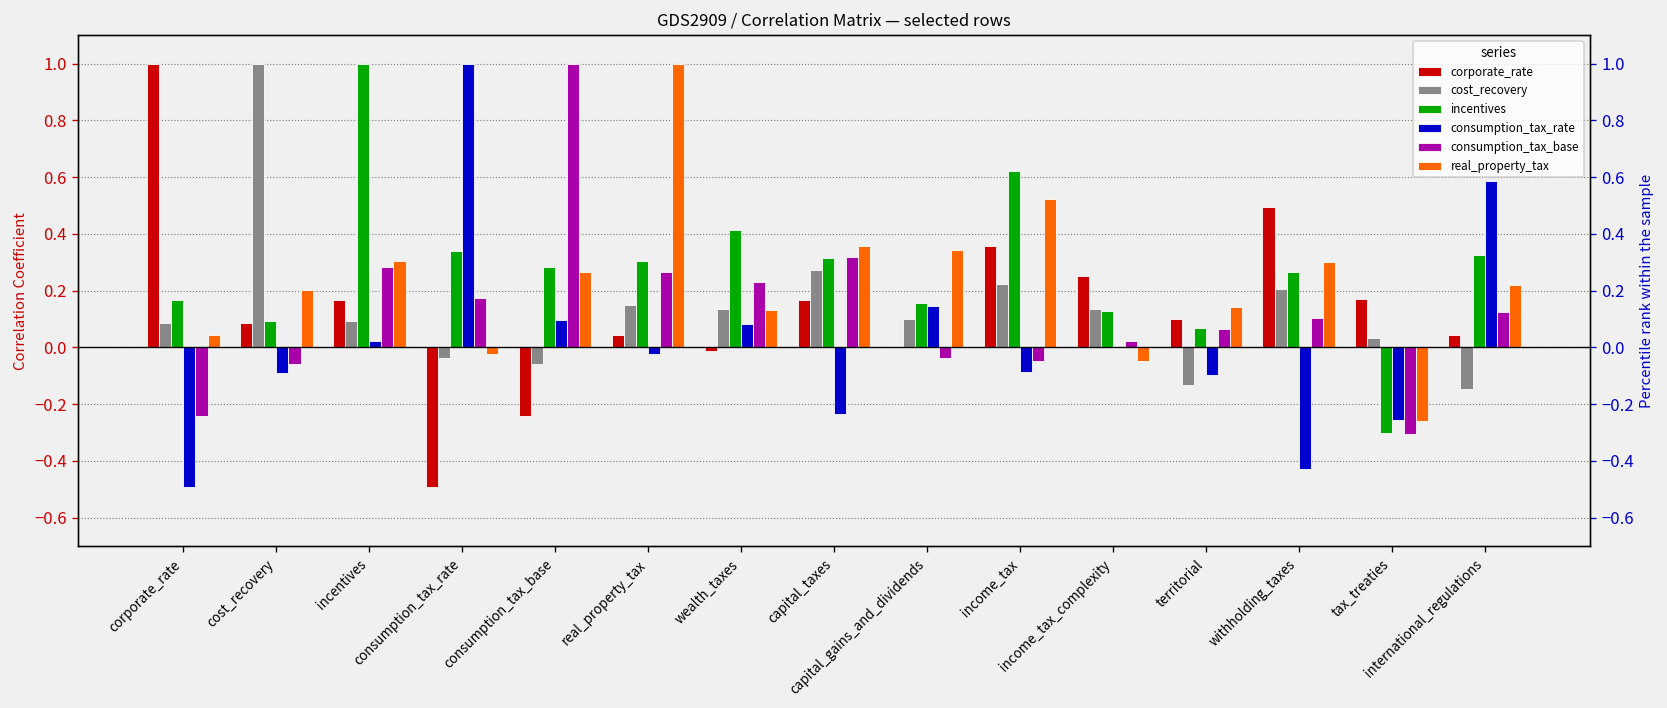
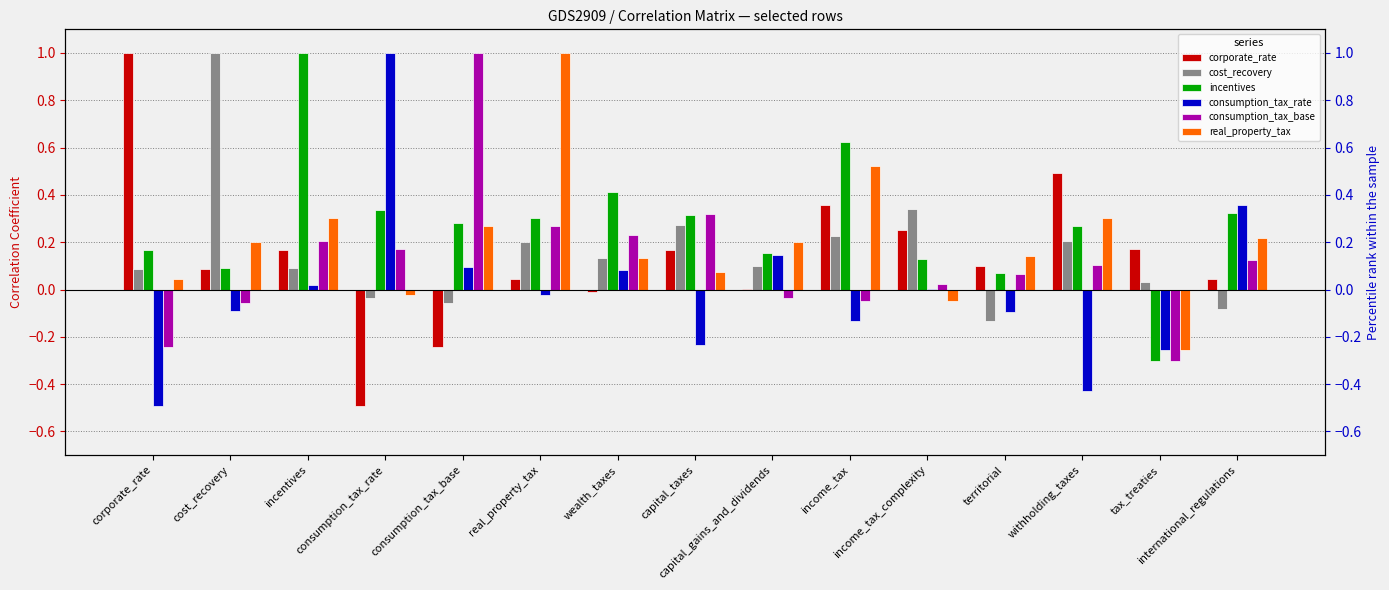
  {
    "corporate_rate": {
      "corporate_rate": 1.00,
      "cost_recovery": 0.09,
      "incentives": 0.17,
      "consumption_tax_rate": -0.49,
      "consumption_tax_base": -0.24,
      "real_property_tax": 0.05,
      "wealth_taxes": -0.01,
      "capital_taxes": 0.17,
      "income_tax": 0.36,
      "income_tax_complexity": 0.25,
      "territorial": 0.10,
      "withholding_taxes": 0.49,
      "tax_treaties": 0.17,
      "international_regulations": 0.05
    },
    "cost_recovery": {
      "corporate_rate": 0.09,
      "cost_recovery": 1.00,
      "incentives": 0.09,
      "consumption_tax_rate": -0.04,
      "consumption_tax_base": -0.06,
-     "real_property_tax": 0.15,
+     "real_property_tax": 0.20,
      "wealth_taxes": 0.14,
      "capital_taxes": 0.27,
      "capital_gains_and_dividends": 0.10,
      "income_tax": 0.23,
-     "income_tax_complexity": 0.14,
+     "income_tax_complexity": 0.34,
      "territorial": -0.13,
      "withholding_taxes": 0.20,
      "tax_treaties": 0.03,
-     "international_regulations": -0.14
+     "international_regulations": -0.08
    },
    "incentives": {
      "corporate_rate": 0.17,
      "cost_recovery": 0.09,
      "incentives": 1.00,
      "consumption_tax_rate": 0.34,
      "consumption_tax_base": 0.28,
      "real_property_tax": 0.30,
      "wealth_taxes": 0.41,
      "capital_taxes": 0.32,
      "capital_gains_and_dividends": 0.15,
      "income_tax": 0.62,
      "income_tax_complexity": 0.13,
      "territorial": 0.07,
      "withholding_taxes": 0.27,
      "tax_treaties": -0.30,
      "international_regulations": 0.33
    },
    "consumption_tax_rate": {
      "corporate_rate": -0.49,
      "cost_recovery": -0.09,
      "incentives": 0.02,
      "consumption_tax_rate": 1.00,
      "consumption_tax_base": 0.10,
      "real_property_tax": -0.02,
      "wealth_taxes": 0.08,
      "capital_taxes": -0.24,
      "capital_gains_and_dividends": 0.14,
-     "income_tax": -0.09,
+     "income_tax": -0.13,
      "territorial": -0.10,
      "withholding_taxes": -0.43,
      "tax_treaties": -0.26,
-     "international_regulations": 0.59
+     "international_regulations": 0.36
    },
    "consumption_tax_base": {
      "corporate_rate": -0.24,
      "cost_recovery": -0.06,
-     "incentives": 0.28,
+     "incentives": 0.20,
      "consumption_tax_rate": 0.17,
      "consumption_tax_base": 1.00,
      "real_property_tax": 0.27,
      "wealth_taxes": 0.23,
      "capital_taxes": 0.32,
      "capital_gains_and_dividends": -0.04,
      "income_tax": -0.05,
      "income_tax_complexity": 0.02,
      "territorial": 0.06,
      "withholding_taxes": 0.10,
      "tax_treaties": -0.30,
      "international_regulations": 0.12
    },
    "real_property_tax": {
      "corporate_rate": 0.05,
      "cost_recovery": 0.20,
      "incentives": 0.30,
      "consumption_tax_rate": -0.02,
      "consumption_tax_base": 0.27,
      "real_property_tax": 1.00,
      "wealth_taxes": 0.13,
-     "capital_taxes": 0.36,
-     "capital_gains_and_dividends": 0.34,
+     "capital_taxes": 0.08,
+     "capital_gains_and_dividends": 0.20,
      "income_tax": 0.52,
      "income_tax_complexity": -0.05,
      "territorial": 0.14,
      "withholding_taxes": 0.30,
      "tax_treaties": -0.26,
      "international_regulations": 0.22
    }
  }
